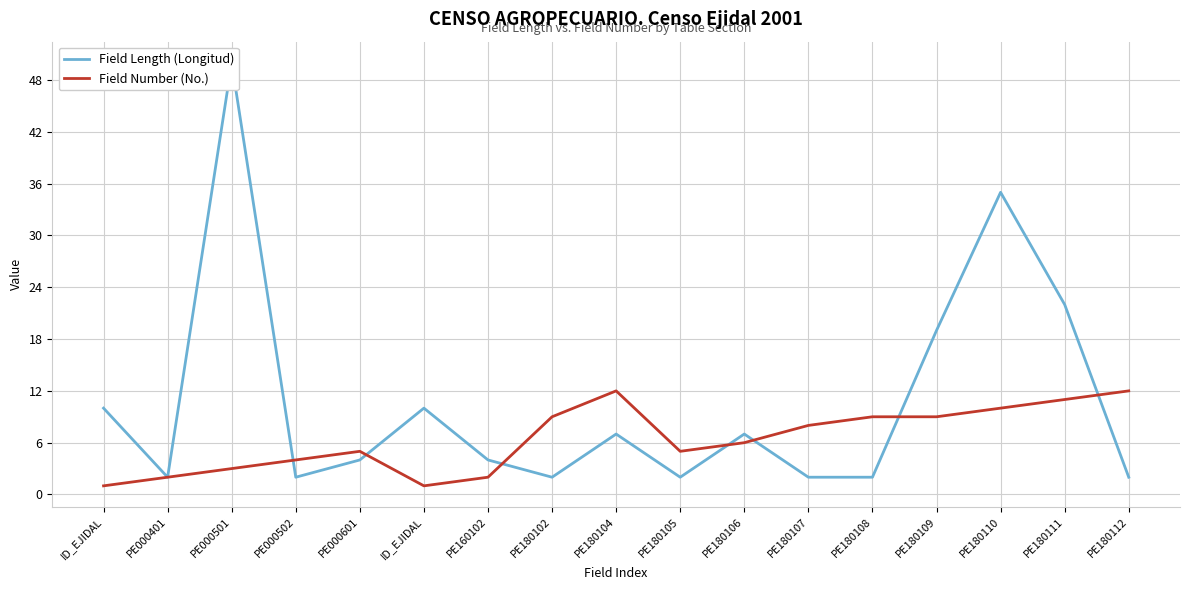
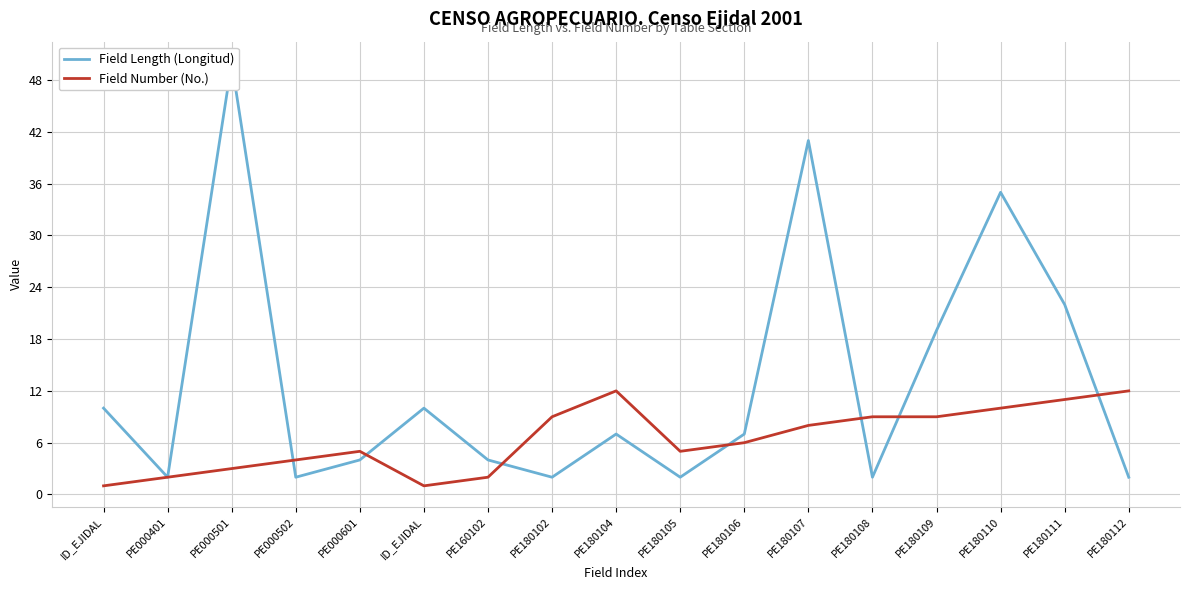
  {
    "Field Length (Longitud)": {
      "PE000502": 2,
      "PE000601": 4,
      "PE160102": 4,
      "PE180102": 2,
      "PE180104": 7,
      "PE180105": 2,
      "PE180106": 7,
-     "PE180107": 2,
+     "PE180107": 41,
      "PE180108": 2,
      "PE180109": 19,
      "PE180110": 35,
      "PE180111": 22,
      "PE180112": 2
    },
    "Field Number (No.)": {
      "PE000501": 3,
      "PE000502": 4,
      "PE000601": 5,
      "PE160102": 2,
      "PE180102": 9,
      "PE180104": 12,
      "PE180105": 5,
      "PE180106": 6,
      "PE180107": 8,
      "PE180108": 9,
      "PE180109": 9,
      "PE180110": 10,
      "PE180111": 11,
      "PE180112": 12
    }
  }
